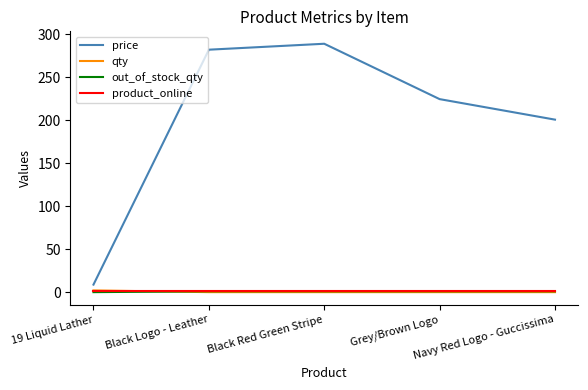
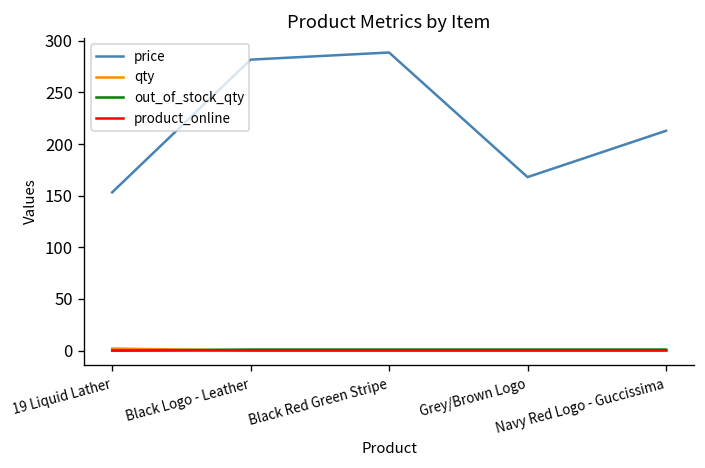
  {
    "price": {
-     "19 Liquid Lather": 10,
+     "19 Liquid Lather": 150,
      "Black Logo - Leather": 280,
      "Black Red Green Stripe": 290,
-     "Grey/Brown Logo": 220,
-     "Navy Red Logo - Guccissima": 200
+     "Grey/Brown Logo": 170,
+     "Navy Red Logo - Guccissima": 210
    }
  }
